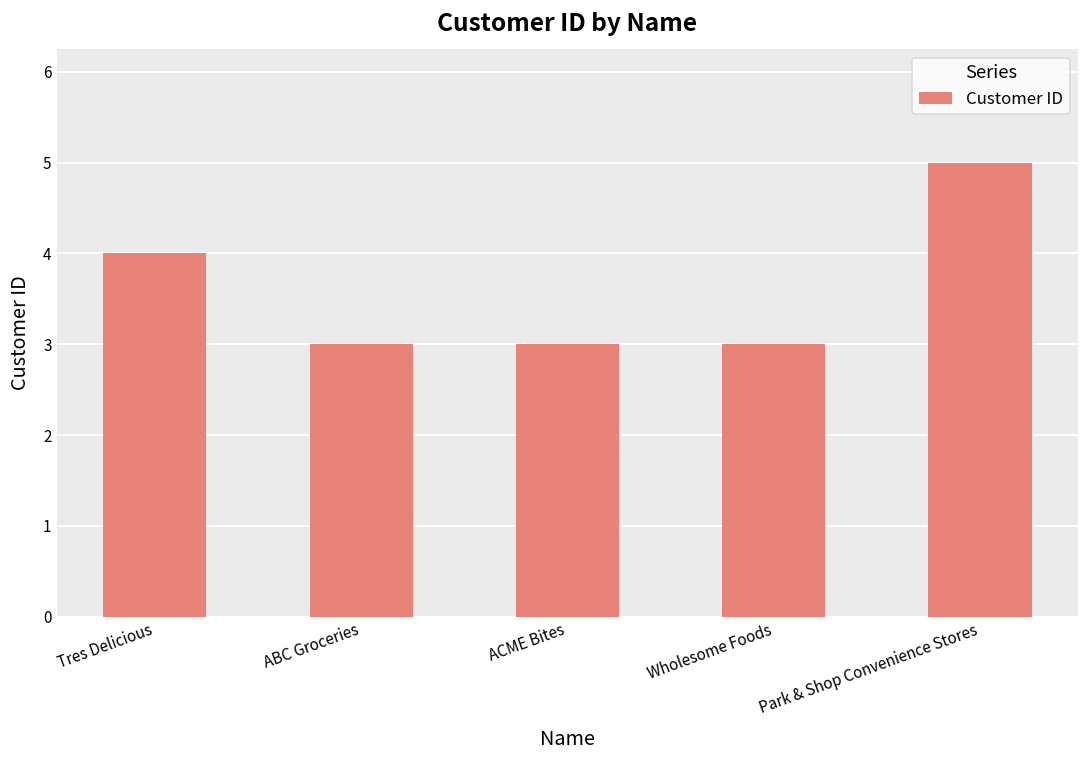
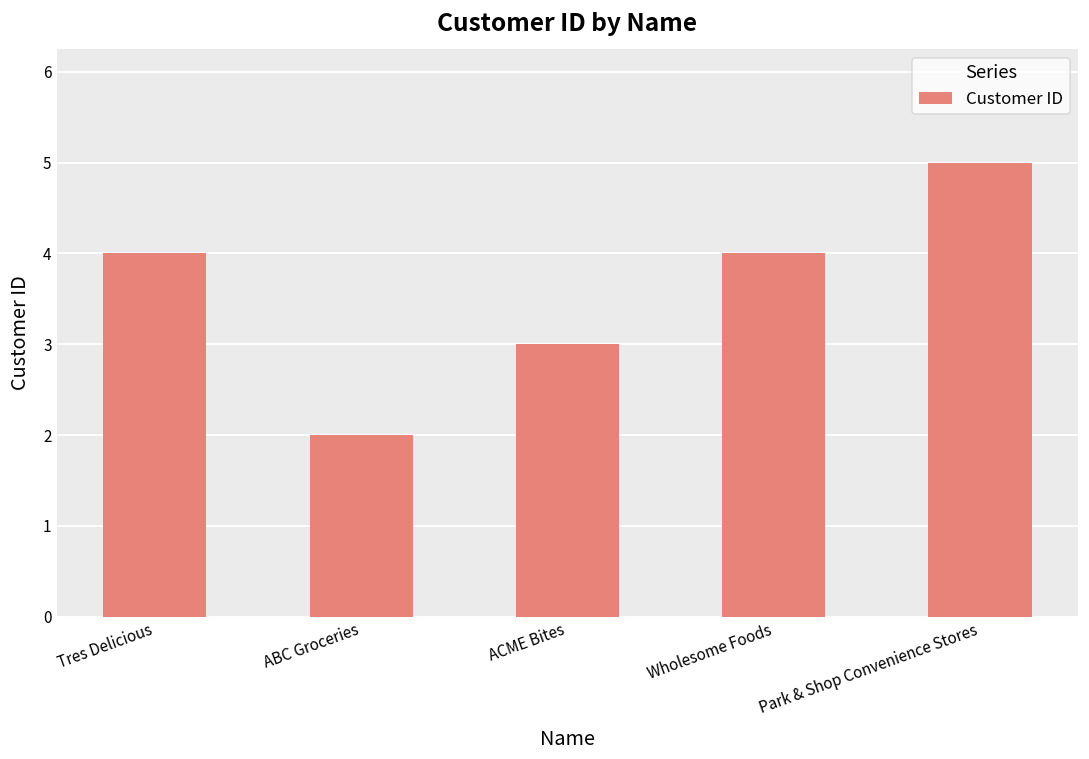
  {
    "Tres Delicious": 4,
-   "ABC Groceries": 3,
+   "ABC Groceries": 2,
    "ACME Bites": 3,
-   "Wholesome Foods": 3,
+   "Wholesome Foods": 4,
    "Park & Shop Convenience Stores": 5
  }
